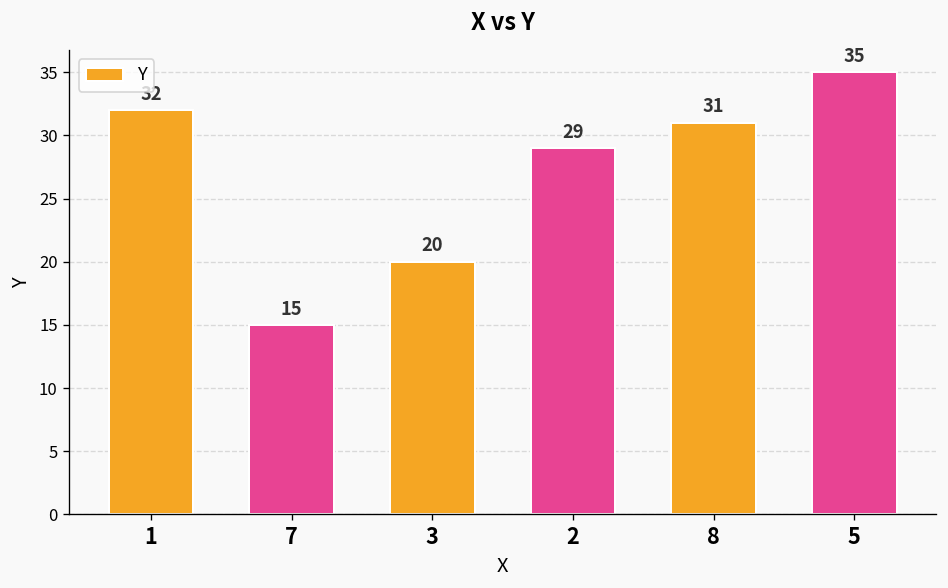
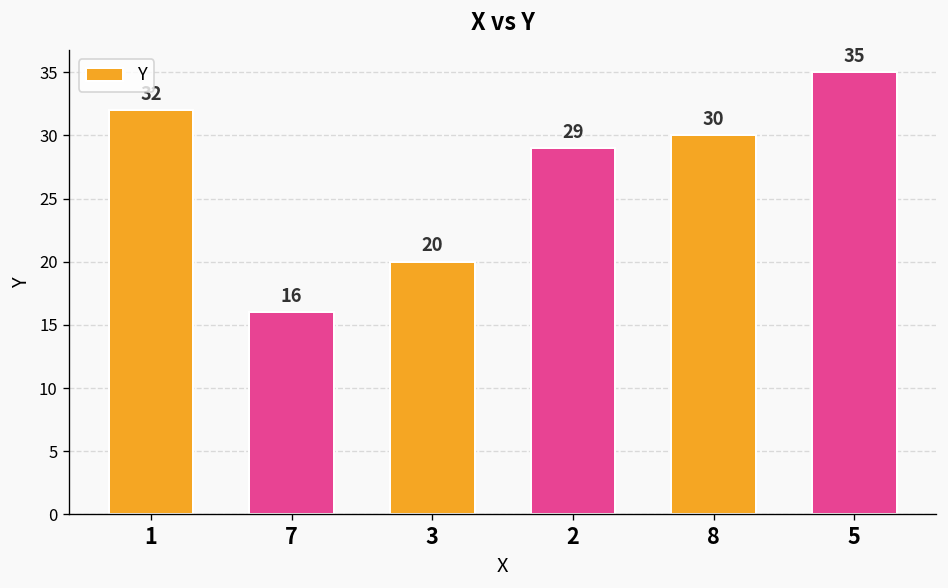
  {
-   "7": 15,
+   "7": 16,
    "3": 20,
    "2": 29,
-   "8": 31,
+   "8": 30,
    "5": 35
  }
